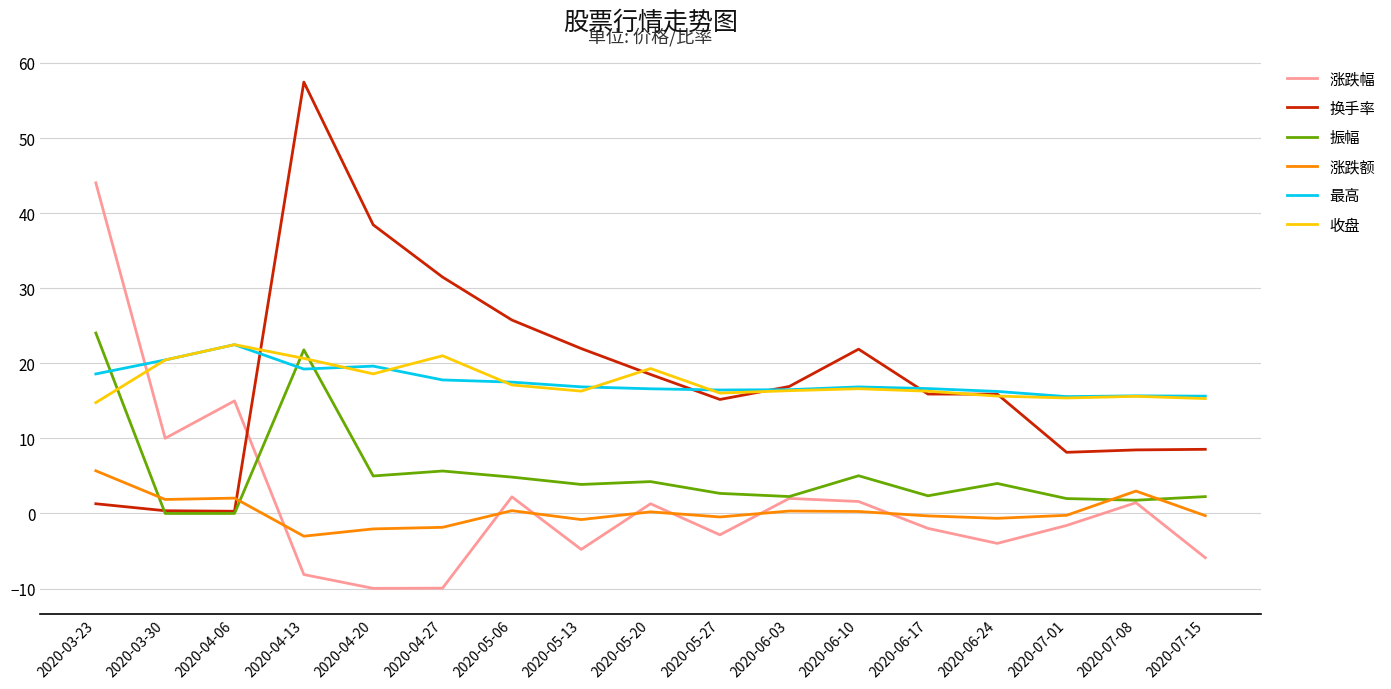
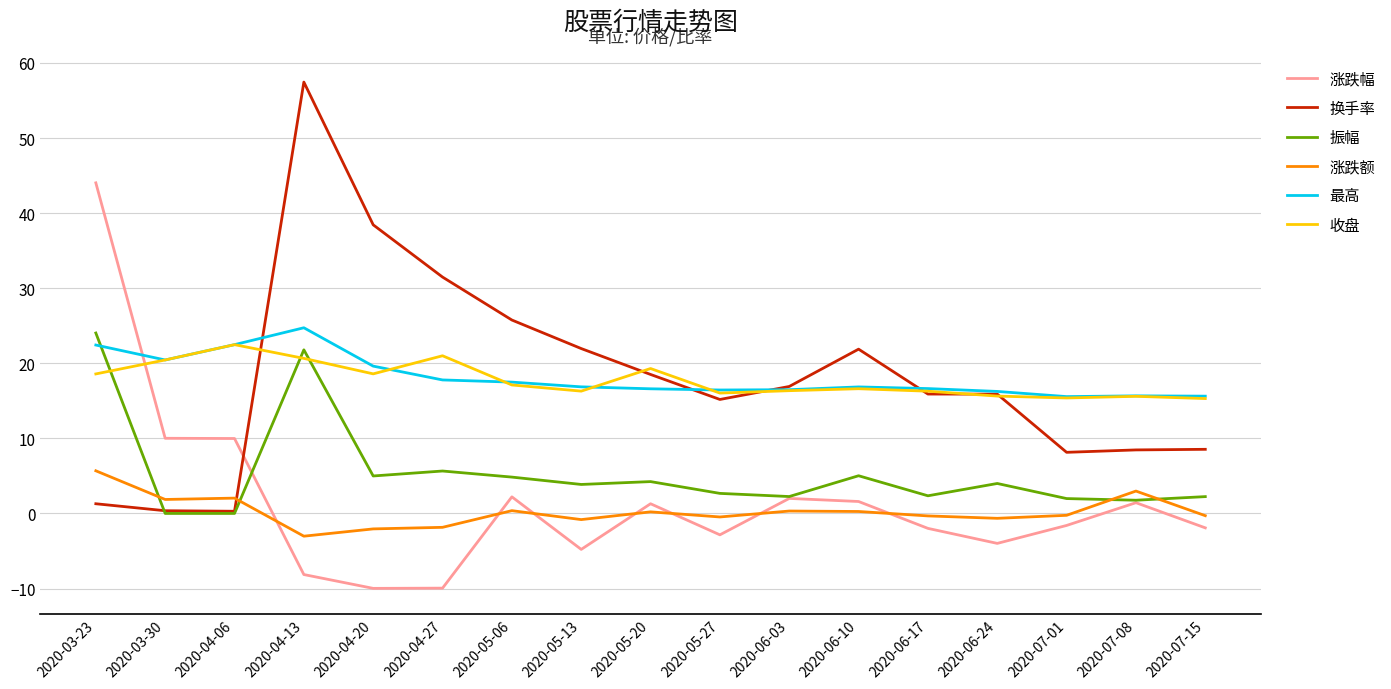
  {
    "涨跌幅": {
      "2020-03-23": 44,
      "2020-03-30": 10,
-     "2020-04-06": 15,
+     "2020-04-06": 10,
      "2020-04-13": -8,
      "2020-04-20": -10,
      "2020-04-27": -10,
      "2020-05-06": 2,
      "2020-05-13": -5,
      "2020-05-20": 1,
      "2020-05-27": -3,
      "2020-06-10": 2,
      "2020-06-17": -2,
      "2020-06-24": -4,
      "2020-07-01": -2,
-     "2020-07-15": -6
+     "2020-07-15": -2
    },
    "换手率": {
      "2020-03-23": 1,
      "2020-03-30": 0,
      "2020-04-13": 57,
      "2020-04-20": 38,
      "2020-04-27": 31,
      "2020-05-06": 26,
      "2020-05-13": 22,
      "2020-05-20": 19,
      "2020-05-27": 15,
      "2020-06-03": 17,
      "2020-06-10": 22,
      "2020-06-17": 16,
      "2020-07-01": 8,
      "2020-07-08": 8,
      "2020-07-15": 9
    },
    "振幅": {
      "2020-03-23": 24,
      "2020-03-30": 0,
      "2020-04-13": 22,
      "2020-04-20": 5,
      "2020-04-27": 6,
      "2020-05-06": 5,
      "2020-05-13": 4,
      "2020-05-20": 4,
      "2020-05-27": 3,
      "2020-06-10": 5,
      "2020-06-17": 2,
      "2020-06-24": 4,
      "2020-07-01": 2,
      "2020-07-15": 2
    },
    "涨跌额": {
      "2020-03-23": 6,
      "2020-03-30": 2,
      "2020-04-06": 2,
      "2020-04-13": -3,
      "2020-04-20": -2,
      "2020-04-27": -2,
      "2020-05-06": 0,
      "2020-05-13": -1,
      "2020-05-20": 0,
      "2020-05-27": 0,
      "2020-06-03": 0,
      "2020-06-10": 0,
      "2020-06-17": 0,
      "2020-06-24": -1,
      "2020-07-01": 0,
      "2020-07-08": 3,
      "2020-07-15": 0
    },
    "最高": {
-     "2020-03-23": 19,
-     "2020-04-13": 19,
+     "2020-03-23": 22,
+     "2020-04-13": 25,
      "2020-04-20": 20,
      "2020-04-27": 18,
      "2020-05-06": 17,
      "2020-05-13": 17,
      "2020-05-20": 17,
      "2020-05-27": 16,
      "2020-06-17": 17,
      "2020-06-24": 16
    },
    "收盘": {
-     "2020-03-23": 15,
+     "2020-03-23": 19,
      "2020-04-13": 21,
      "2020-04-20": 19,
      "2020-04-27": 21,
      "2020-05-06": 17,
      "2020-05-13": 16,
      "2020-05-20": 19,
      "2020-05-27": 16,
      "2020-06-17": 16
    }
  }
